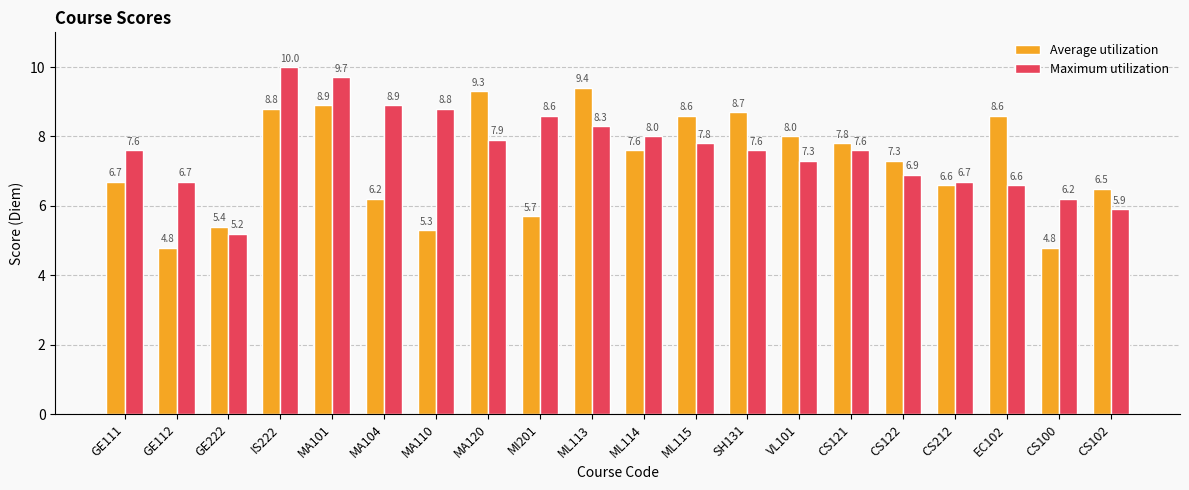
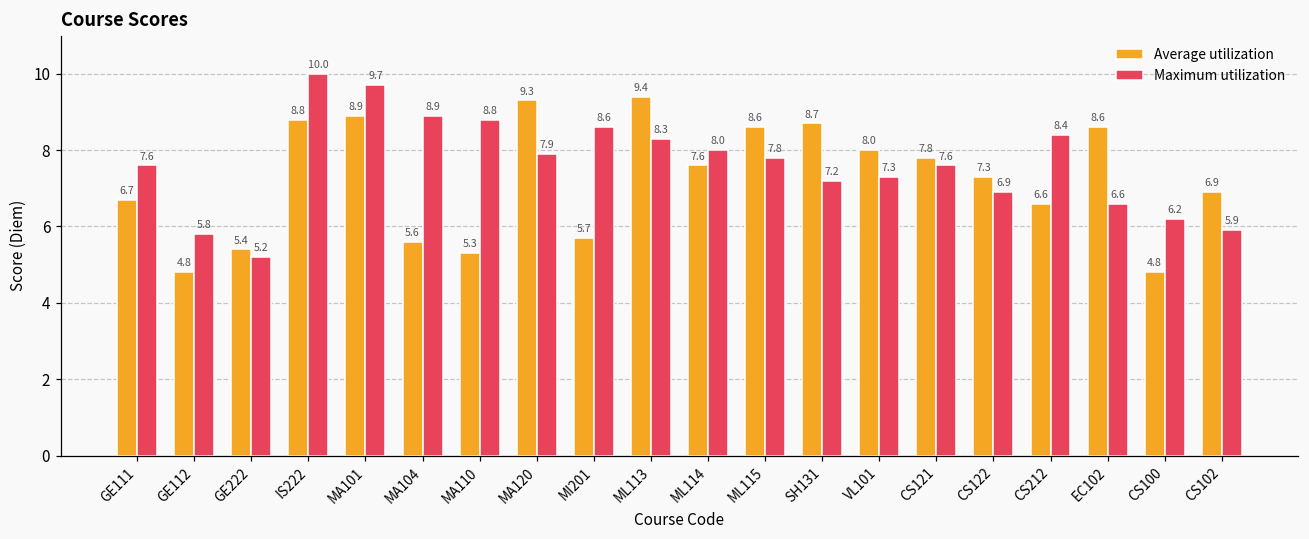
  {
    "Average utilization": {
      "GE111": 6.7,
      "GE112": 4.8,
      "GE222": 5.4,
      "IS222": 8.8,
      "MA101": 8.9,
-     "MA104": 6.2,
+     "MA104": 5.6,
      "MA110": 5.3,
      "MA120": 9.3,
      "MI201": 5.7,
      "ML113": 9.4,
      "ML114": 7.6,
      "ML115": 8.6,
      "SH131": 8.7,
      "VL101": 8.0,
      "CS121": 7.8,
      "CS122": 7.3,
      "CS212": 6.6,
      "EC102": 8.6,
      "CS100": 4.8,
-     "CS102": 6.5
+     "CS102": 6.9
    },
    "Maximum utilization": {
      "GE111": 7.6,
-     "GE112": 6.7,
+     "GE112": 5.8,
      "GE222": 5.2,
      "IS222": 10.0,
      "MA101": 9.7,
      "MA104": 8.9,
      "MA110": 8.8,
      "MA120": 7.9,
      "MI201": 8.6,
      "ML113": 8.3,
      "ML114": 8.0,
      "ML115": 7.8,
-     "SH131": 7.6,
+     "SH131": 7.2,
      "VL101": 7.3,
      "CS121": 7.6,
      "CS122": 6.9,
-     "CS212": 6.7,
+     "CS212": 8.4,
      "EC102": 6.6,
      "CS100": 6.2,
      "CS102": 5.9
    }
  }
